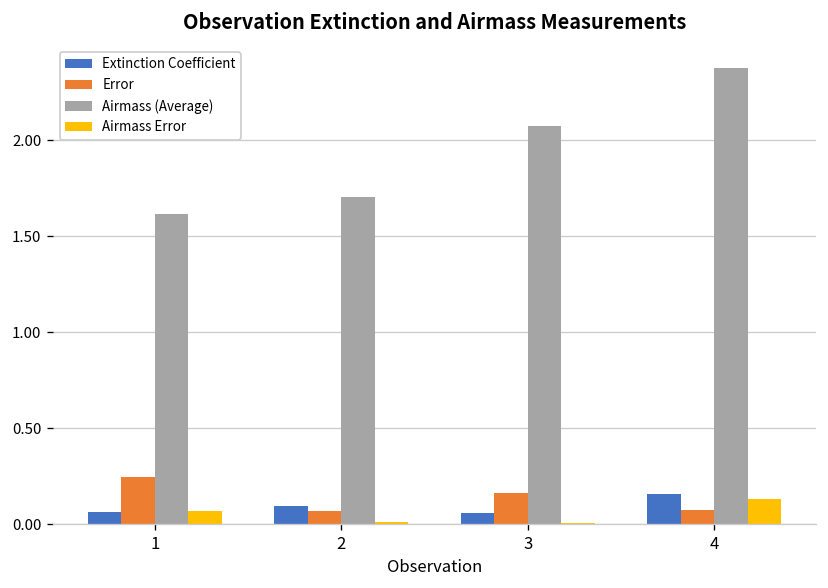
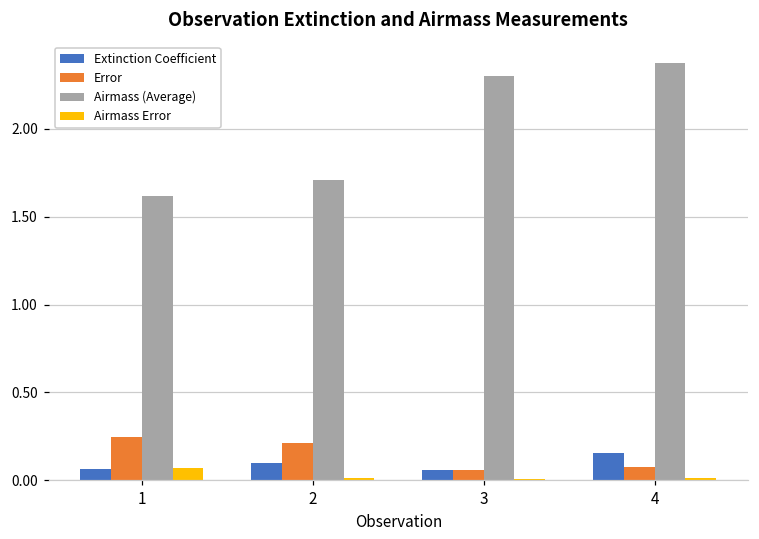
  {
    "Extinction Coefficient": {
      "1": 0.06,
      "2": 0.10,
      "3": 0.06,
      "4": 0.16
    },
    "Error": {
      "1": 0.25,
-     "2": 0.07,
-     "3": 0.16,
+     "2": 0.21,
+     "3": 0.06,
      "4": 0.08
    },
    "Airmass (Average)": {
      "1": 1.62,
      "2": 1.71,
-     "3": 2.07,
+     "3": 2.30,
      "4": 2.38
    },
    "Airmass Error": {
      "1": 0.07,
-     "4": 0.13
+     "4": 0.02
    }
  }
